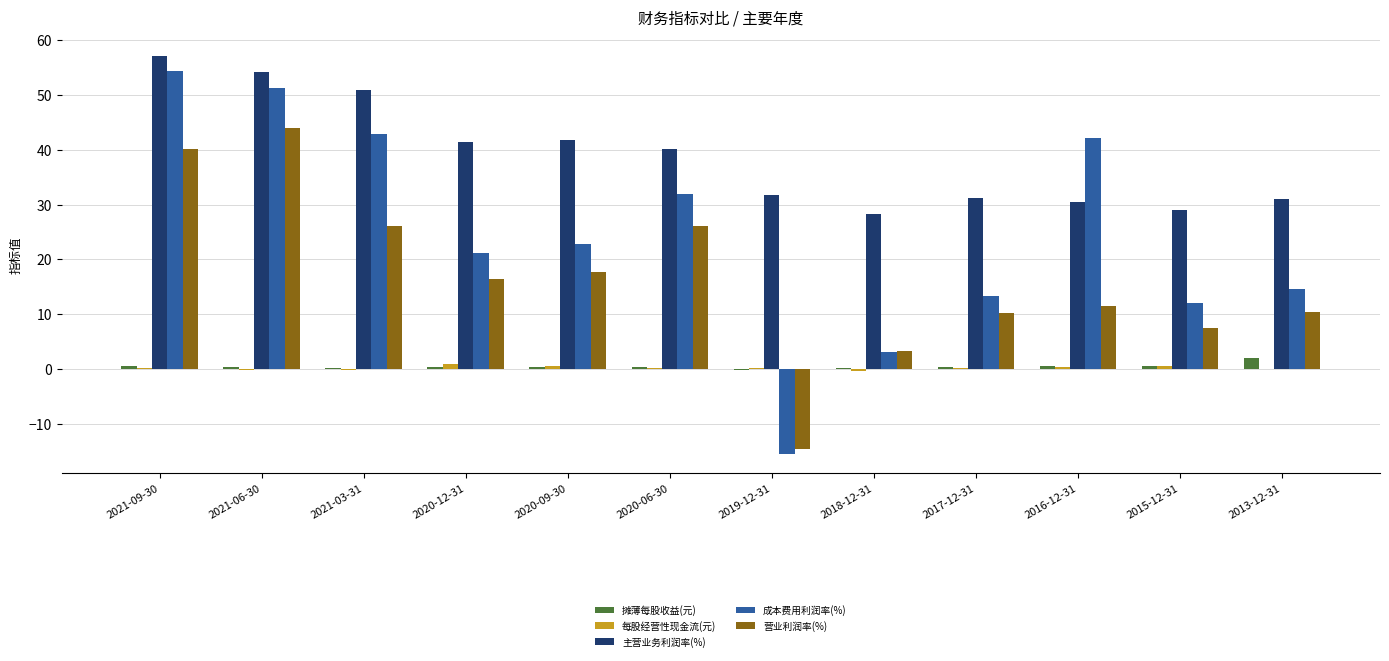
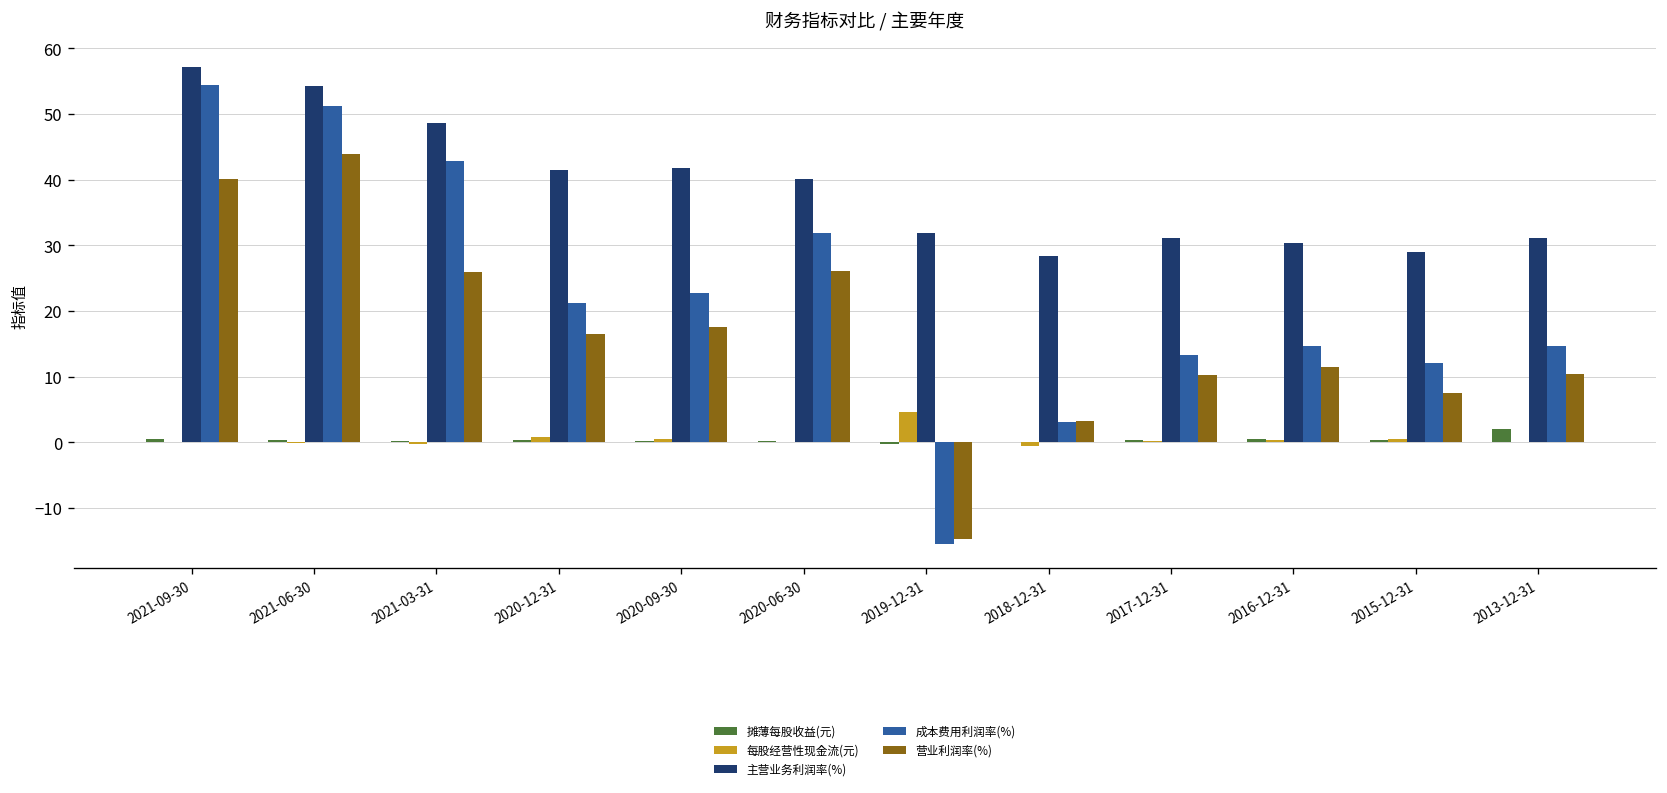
  {
    "摊薄每股收益(元)": {
      "2021-09-30": 1,
      "2016-12-31": 1,
      "2013-12-31": 2
    },
    "每股经营性现金流(元)": {
      "2020-12-31": 1,
      "2020-09-30": 1,
-     "2019-12-31": 0,
+     "2019-12-31": 5,
      "2018-12-31": 0,
      "2015-12-31": 0
    },
    "主营业务利润率(%)": {
      "2021-09-30": 57,
      "2021-06-30": 54,
-     "2021-03-31": 51,
+     "2021-03-31": 49,
      "2020-12-31": 42,
      "2020-09-30": 42,
      "2020-06-30": 40,
      "2019-12-31": 32,
      "2018-12-31": 28,
      "2017-12-31": 31,
      "2016-12-31": 30,
      "2015-12-31": 29,
      "2013-12-31": 31
    },
    "成本费用利润率(%)": {
      "2021-09-30": 54,
      "2021-06-30": 51,
      "2021-03-31": 43,
      "2020-12-31": 21,
      "2020-09-30": 23,
      "2020-06-30": 32,
      "2019-12-31": -15,
      "2018-12-31": 3,
      "2017-12-31": 13,
-     "2016-12-31": 42,
+     "2016-12-31": 15,
      "2015-12-31": 12,
      "2013-12-31": 15
    },
    "营业利润率(%)": {
      "2021-09-30": 40,
      "2021-06-30": 44,
      "2021-03-31": 26,
      "2020-12-31": 17,
      "2020-09-30": 18,
      "2020-06-30": 26,
      "2019-12-31": -15,
      "2018-12-31": 3,
      "2017-12-31": 10,
      "2016-12-31": 11,
      "2015-12-31": 7,
      "2013-12-31": 10
    }
  }
